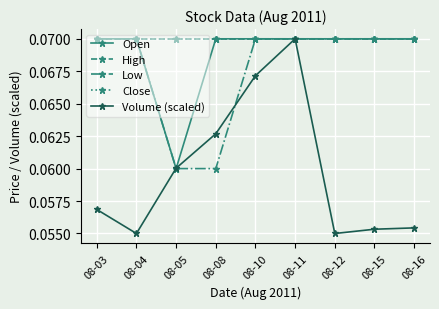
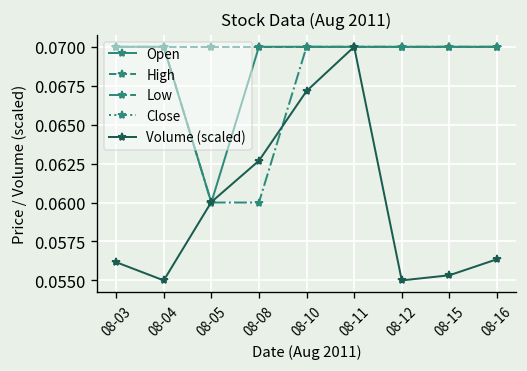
  {
    "Volume (scaled)": {
-     "08-03": 0.0569,
+     "08-03": 0.0562,
      "08-04": 0.0550,
      "08-08": 0.0627,
      "08-10": 0.0672,
      "08-12": 0.0550,
      "08-15": 0.0553,
-     "08-16": 0.0554
+     "08-16": 0.0564
    }
  }
